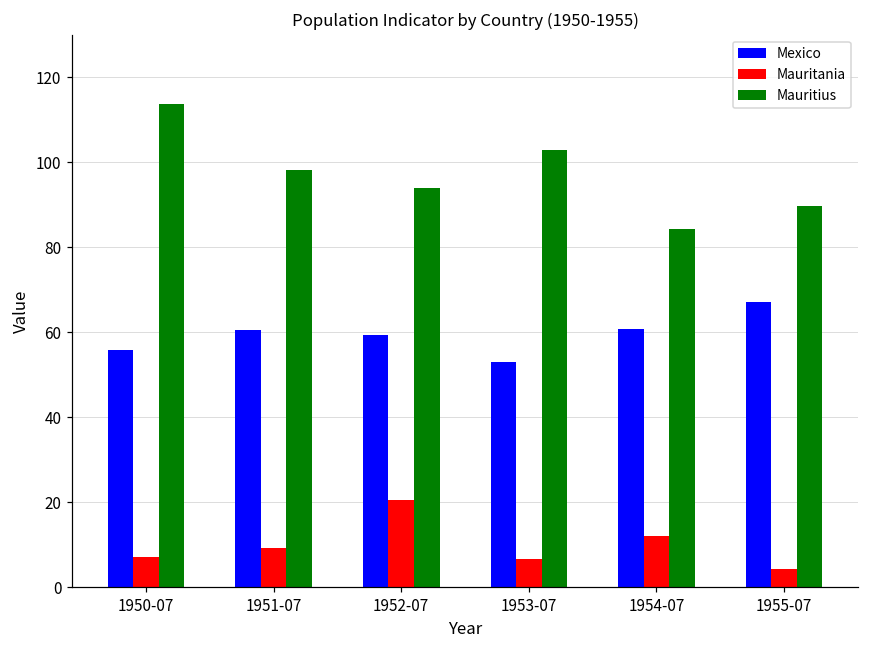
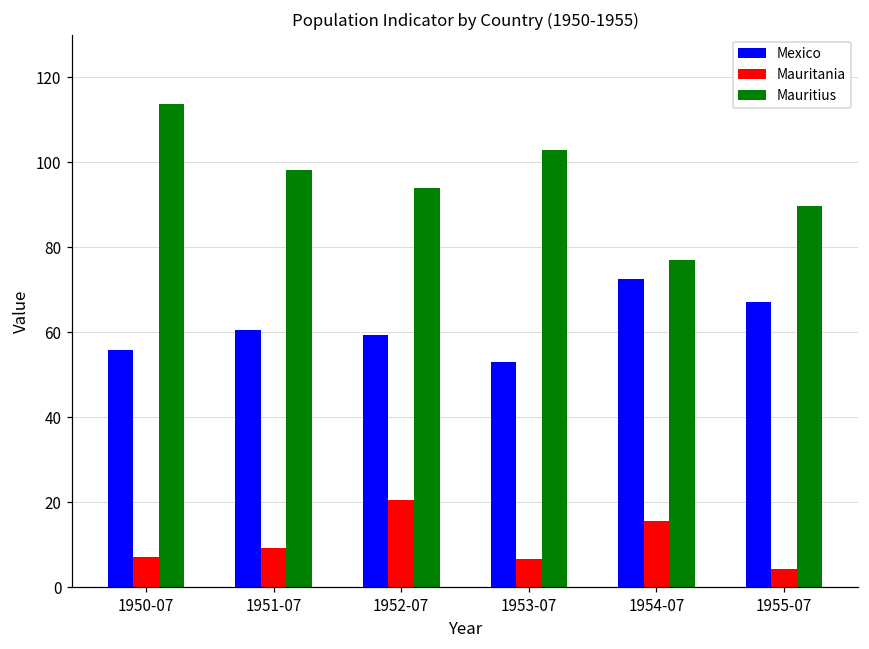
  {
    "Mexico": {
      "1950-07": 56,
      "1951-07": 60,
      "1952-07": 59,
      "1953-07": 53,
-     "1954-07": 61,
+     "1954-07": 73,
      "1955-07": 67
    },
    "Mauritania": {
      "1950-07": 7,
      "1951-07": 9,
      "1952-07": 20,
      "1953-07": 7,
-     "1954-07": 12,
+     "1954-07": 16,
      "1955-07": 4
    },
    "Mauritius": {
      "1950-07": 114,
      "1951-07": 98,
      "1952-07": 94,
      "1953-07": 103,
-     "1954-07": 84,
+     "1954-07": 77,
      "1955-07": 90
    }
  }
